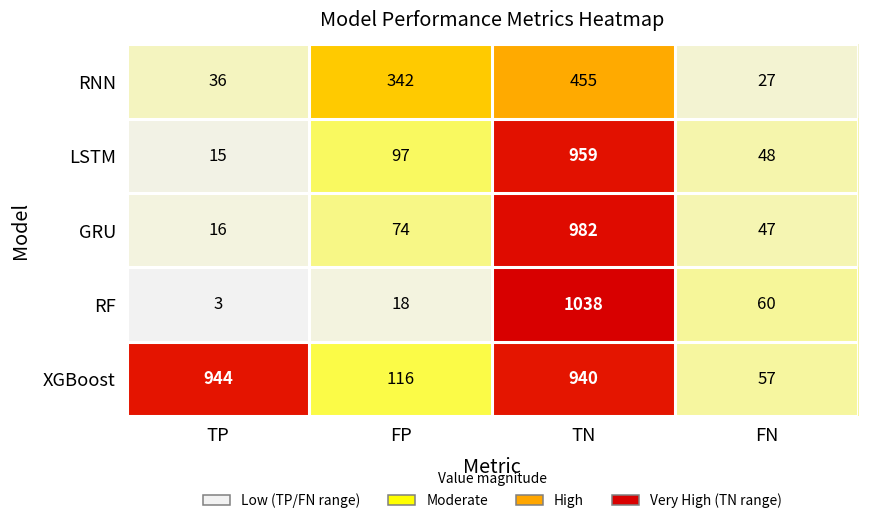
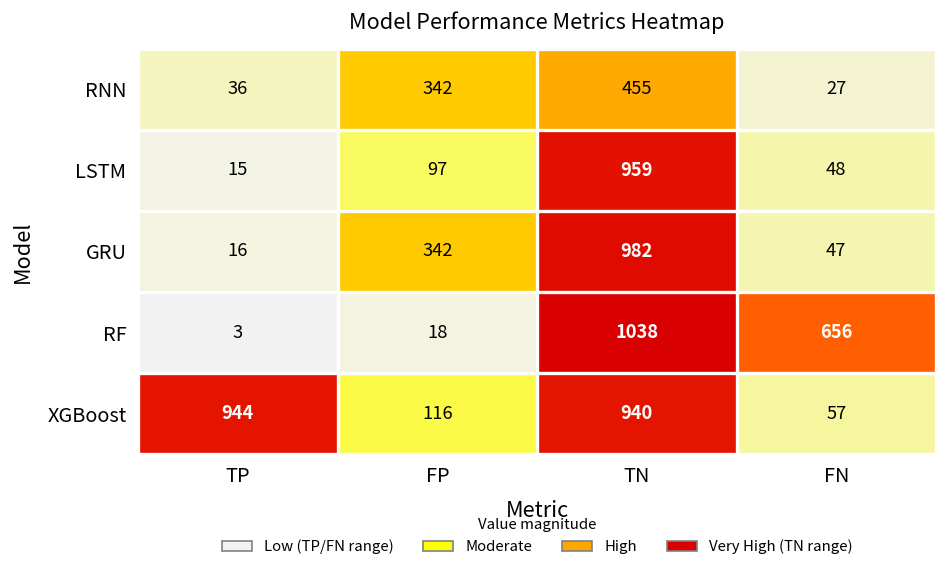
  {
    "RNN": {
      "TP": 36,
      "FP": 342,
      "TN": 455,
      "FN": 27
    },
    "LSTM": {
      "TP": 15,
      "FP": 97,
      "TN": 959,
      "FN": 48
    },
    "GRU": {
      "TP": 16,
-     "FP": 74,
+     "FP": 342,
      "TN": 982,
      "FN": 47
    },
    "RF": {
      "TP": 3,
      "FP": 18,
      "TN": 1038,
-     "FN": 60
+     "FN": 656
    },
    "XGBoost": {
      "TP": 944,
      "FP": 116,
      "TN": 940,
      "FN": 57
    }
  }
